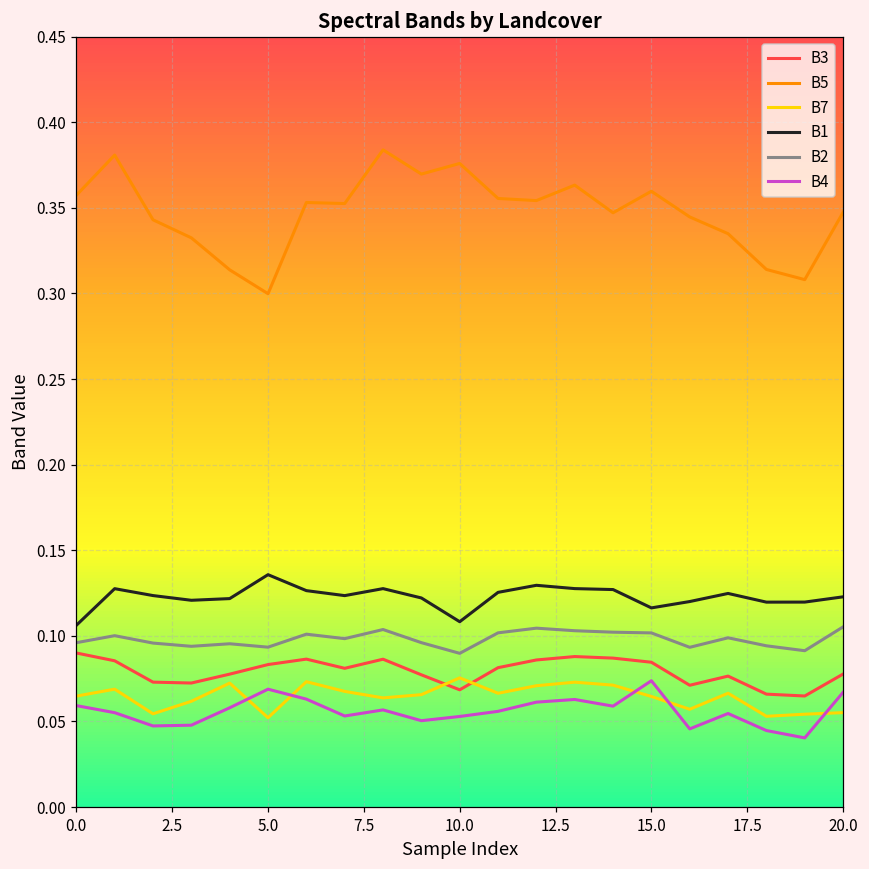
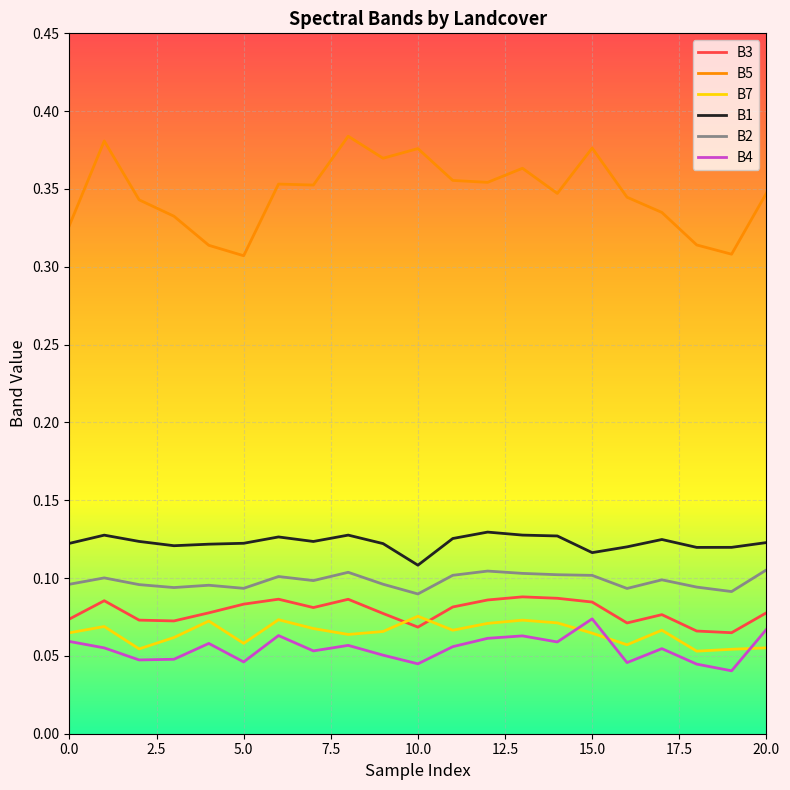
  {
    "B3": {
-     "0.0": 0.090,
+     "0.0": 0.074,
      "5.0": 0.083,
      "10.0": 0.068,
      "15.0": 0.085,
      "20.0": 0.078
    },
    "B5": {
-     "0.0": 0.357,
-     "5.0": 0.300,
+     "0.0": 0.327,
+     "5.0": 0.307,
      "10.0": 0.376,
-     "15.0": 0.360,
+     "15.0": 0.376,
      "20.0": 0.347
    },
    "B7": {
      "0.0": 0.065,
-     "5.0": 0.052,
+     "5.0": 0.058,
      "10.0": 0.075,
      "15.0": 0.065,
      "20.0": 0.055
    },
    "B1": {
-     "0.0": 0.106,
-     "5.0": 0.136,
+     "0.0": 0.122,
+     "5.0": 0.122,
      "10.0": 0.108,
      "15.0": 0.116,
      "20.0": 0.123
    },
    "B2": {
      "0.0": 0.096,
      "5.0": 0.093,
      "10.0": 0.090,
      "15.0": 0.102,
      "20.0": 0.105
    },
    "B4": {
      "0.0": 0.059,
-     "5.0": 0.069,
-     "10.0": 0.053,
+     "5.0": 0.046,
+     "10.0": 0.045,
      "15.0": 0.074,
      "20.0": 0.067
    }
  }
